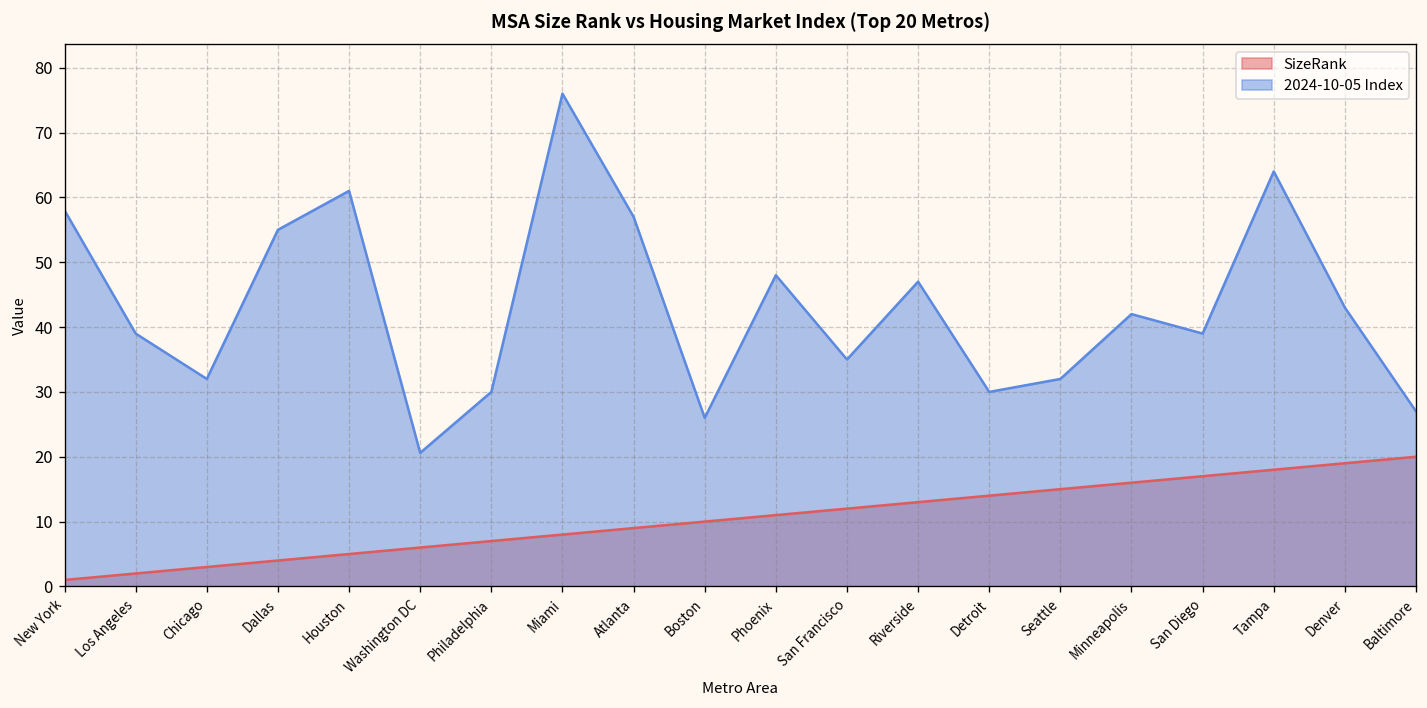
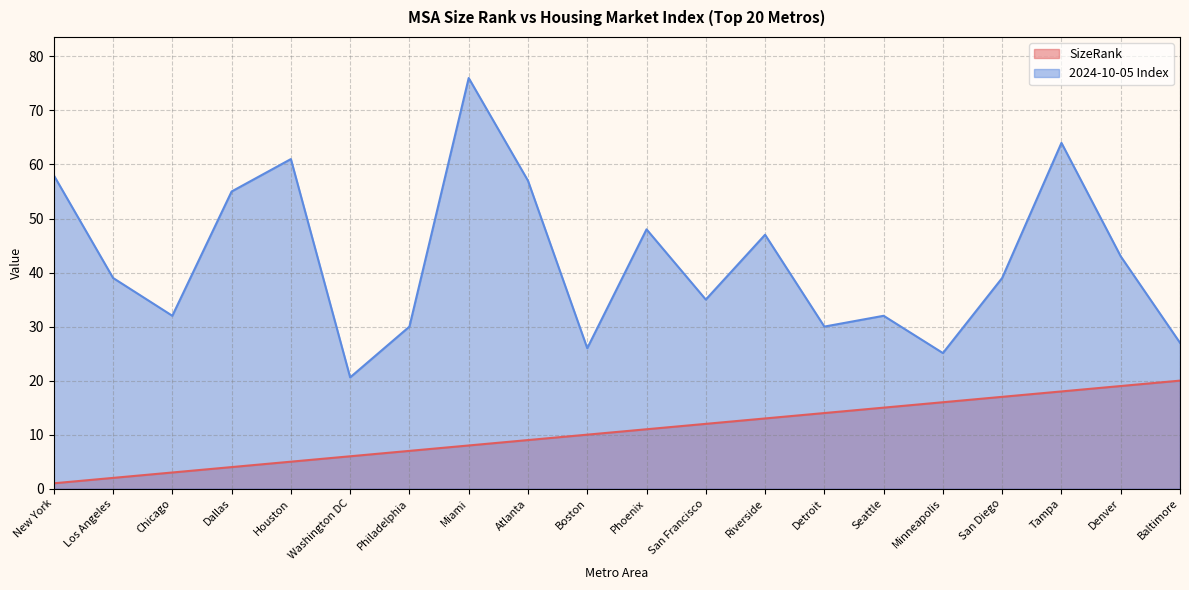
  {
    "SizeRank": {
      "New York": 1,
      "Los Angeles": 2,
      "Chicago": 3,
      "Dallas": 4,
      "Houston": 5,
      "Washington DC": 6,
      "Philadelphia": 7,
      "Miami": 8,
      "Atlanta": 9,
      "Boston": 10,
      "Phoenix": 11,
      "San Francisco": 12,
      "Riverside": 13,
      "Detroit": 14,
      "Seattle": 15,
      "Minneapolis": 16,
      "San Diego": 17,
      "Tampa": 18,
      "Denver": 19,
      "Baltimore": 20
    },
    "2024-10-05 Index": {
      "New York": 58,
      "Los Angeles": 39,
      "Chicago": 32,
      "Dallas": 55,
      "Houston": 61,
      "Washington DC": 21,
      "Philadelphia": 30,
      "Miami": 76,
      "Atlanta": 57,
      "Boston": 26,
      "Phoenix": 48,
      "San Francisco": 35,
      "Riverside": 47,
      "Detroit": 30,
      "Seattle": 32,
-     "Minneapolis": 42,
+     "Minneapolis": 25,
      "San Diego": 39,
      "Tampa": 64,
      "Denver": 43,
      "Baltimore": 27
    }
  }
